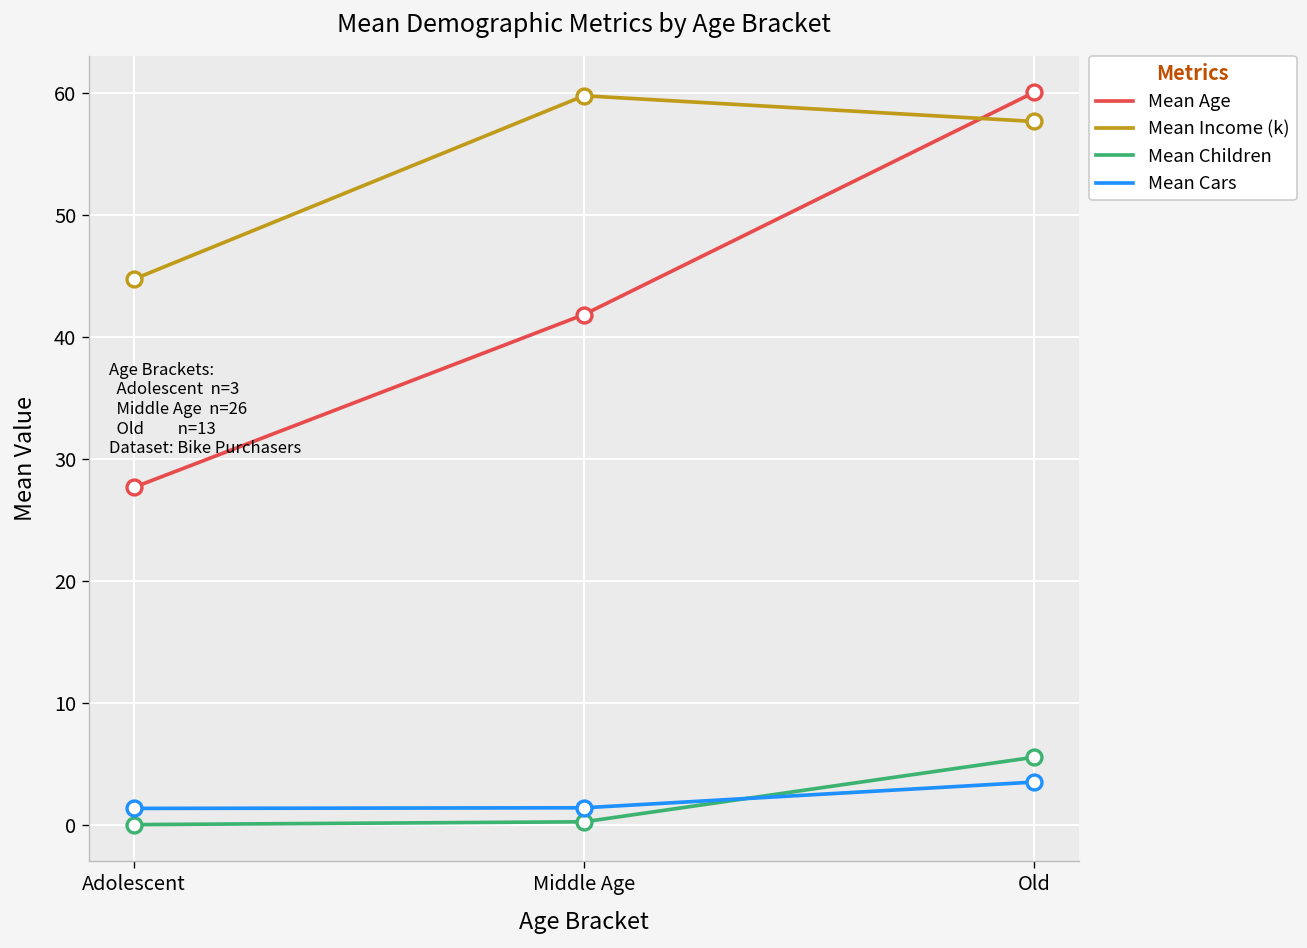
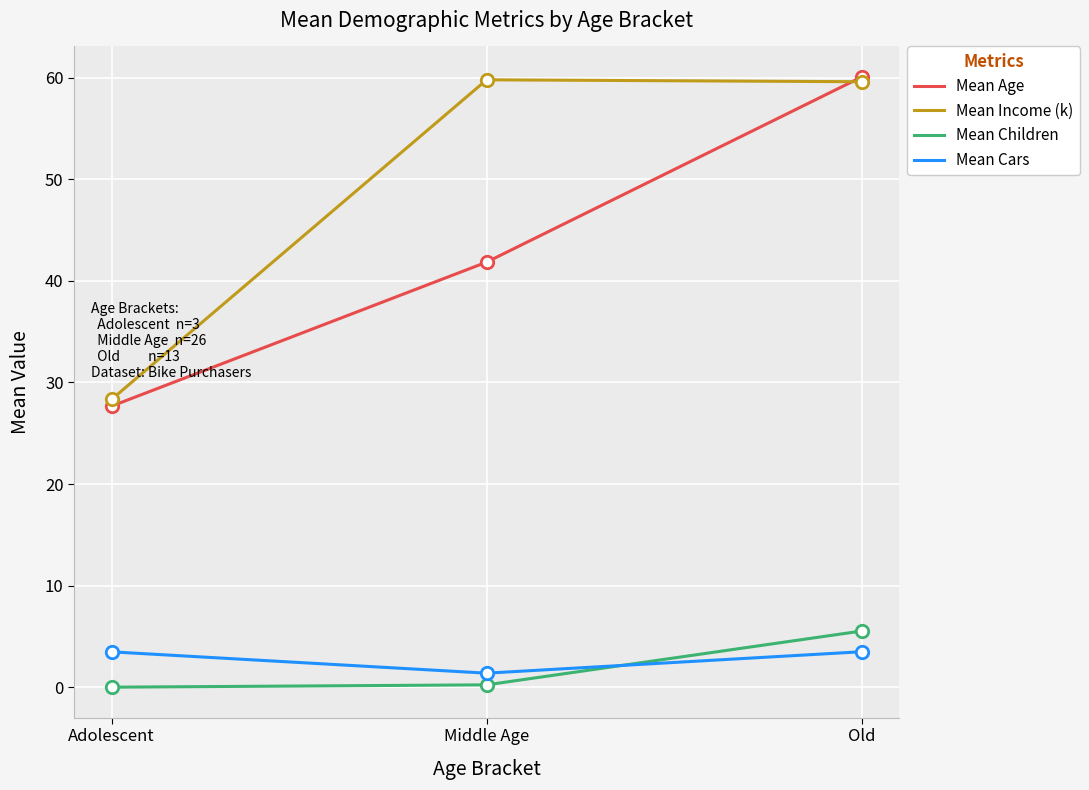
  {
    "Mean Age": {
      "Adolescent": 27.7,
      "Middle Age": 41.9,
      "Old": 60.1
    },
    "Mean Income (k)": {
-     "Adolescent": 44.8,
+     "Adolescent": 28.3,
      "Middle Age": 59.8,
-     "Old": 57.7
+     "Old": 59.6
    },
    "Mean Children": {
      "Adolescent": 0.0,
      "Middle Age": 0.2,
      "Old": 5.5
    },
    "Mean Cars": {
-     "Adolescent": 1.3,
+     "Adolescent": 3.5,
      "Middle Age": 1.4,
      "Old": 3.5
    }
  }
